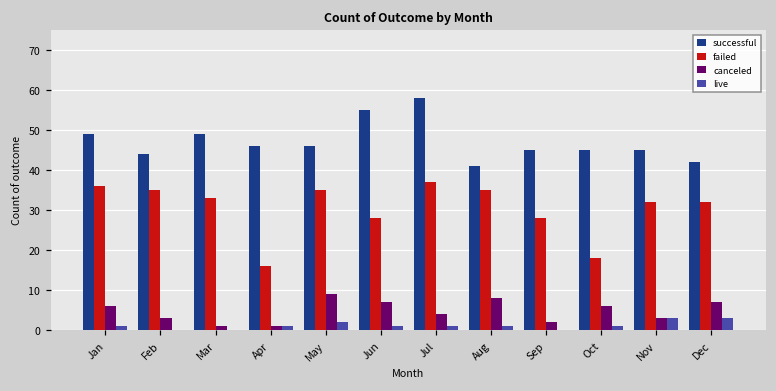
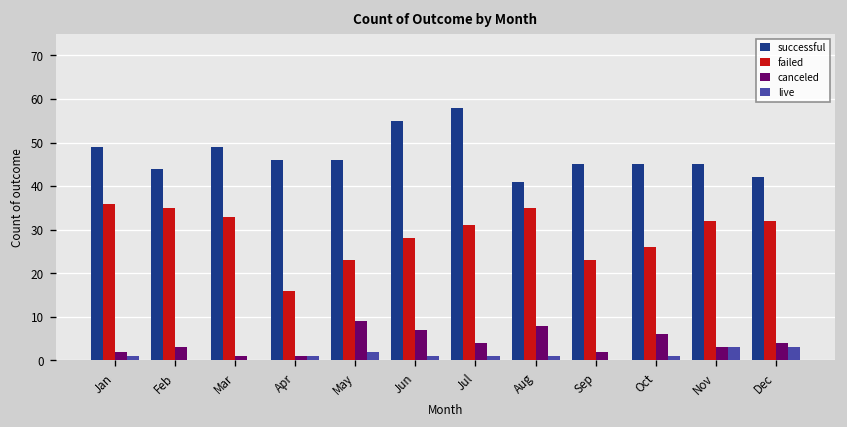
  {
    "failed": {
      "Jan": 36,
      "Feb": 35,
      "Mar": 33,
      "Apr": 16,
-     "May": 35,
+     "May": 23,
      "Jun": 28,
-     "Jul": 37,
+     "Jul": 31,
      "Aug": 35,
-     "Sep": 28,
-     "Oct": 18,
+     "Sep": 23,
+     "Oct": 26,
      "Nov": 32,
      "Dec": 32
    },
    "canceled": {
-     "Jan": 6,
+     "Jan": 2,
      "Feb": 3,
      "Mar": 1,
      "Apr": 1,
      "May": 9,
      "Jun": 7,
      "Jul": 4,
      "Aug": 8,
      "Sep": 2,
      "Oct": 6,
      "Nov": 3,
-     "Dec": 7
+     "Dec": 4
    }
  }
